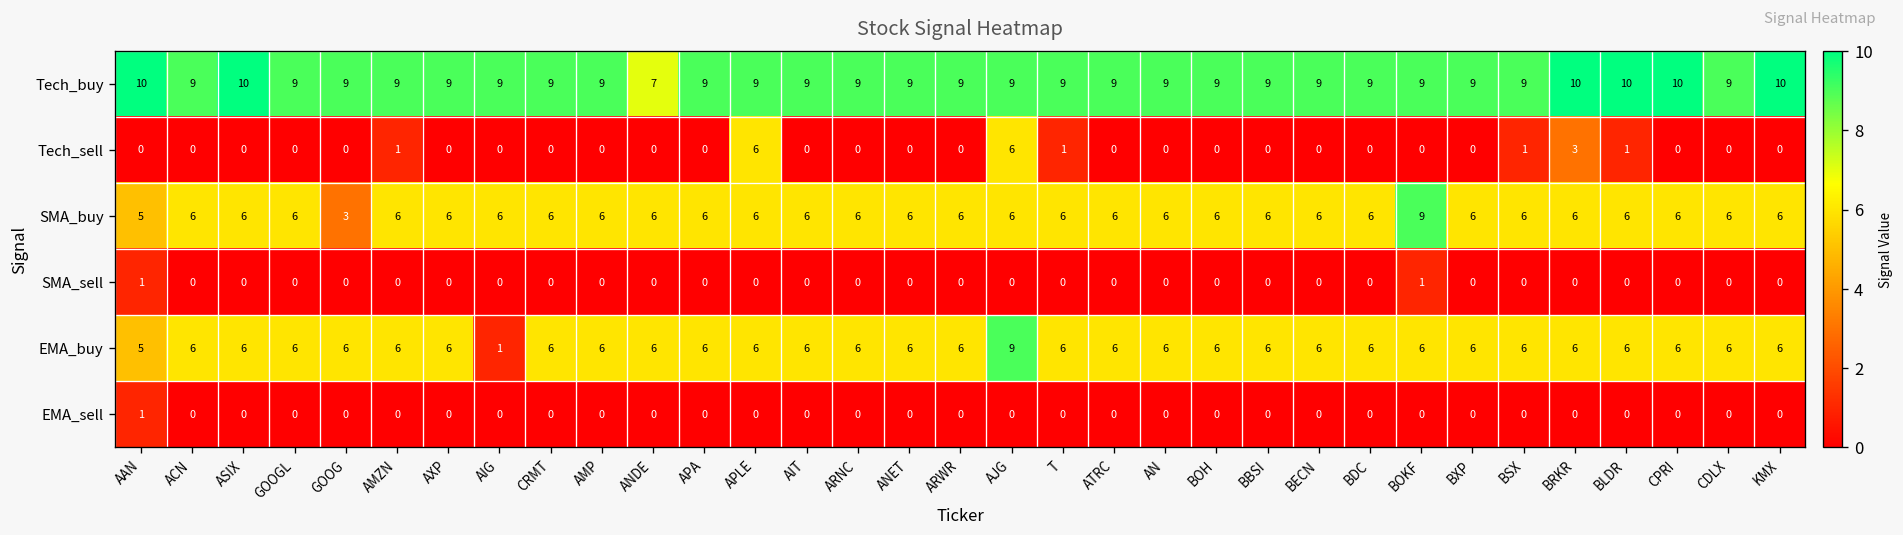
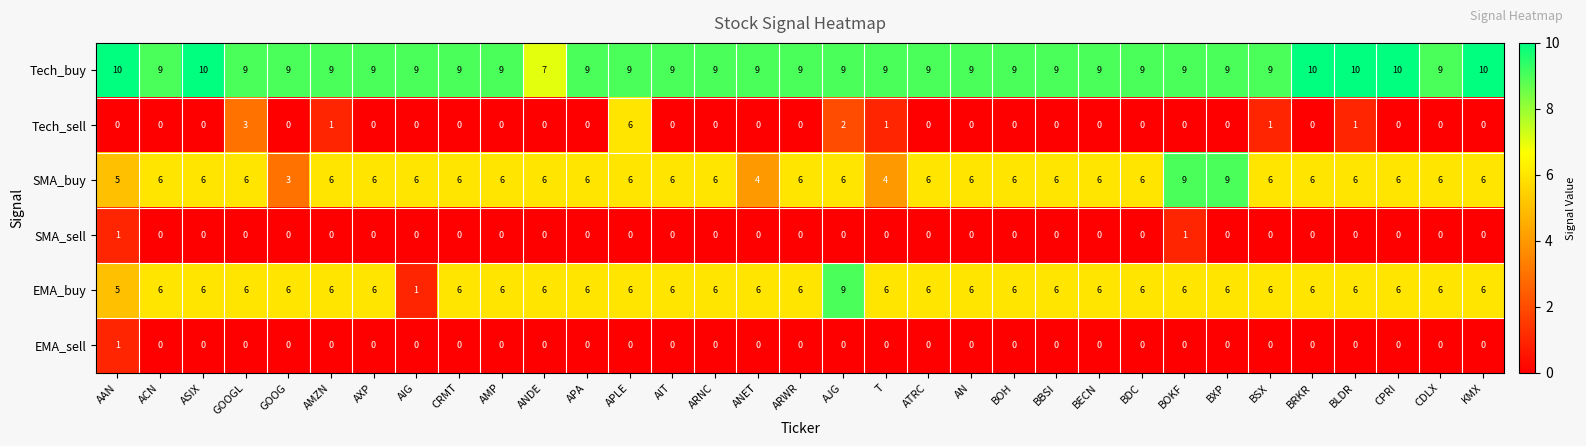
  {
    "Tech_buy": {
      "AAN": 10,
      "ACN": 9,
      "ASIX": 10,
      "GOOGL": 9,
      "GOOG": 9,
      "AMZN": 9,
      "AXP": 9,
      "AIG": 9,
      "CRMT": 9,
      "AMP": 9,
      "ANDE": 7,
      "APA": 9,
      "APLE": 9,
      "AIT": 9,
      "ARNC": 9,
      "ANET": 9,
      "ARWR": 9,
      "AJG": 9,
      "T": 9,
      "ATRC": 9,
      "AN": 9,
      "BOH": 9,
      "BBSI": 9,
      "BECN": 9,
      "BDC": 9,
      "BOKF": 9,
      "BXP": 9,
      "BSX": 9,
      "BRKR": 10,
      "BLDR": 10,
      "CPRI": 10,
      "CDLX": 9,
      "KMX": 10
    },
    "Tech_sell": {
      "AAN": 0,
      "ACN": 0,
      "ASIX": 0,
-     "GOOGL": 0,
+     "GOOGL": 3,
      "GOOG": 0,
      "AMZN": 1,
      "AXP": 0,
      "AIG": 0,
      "CRMT": 0,
      "AMP": 0,
      "ANDE": 0,
      "APA": 0,
      "APLE": 6,
      "AIT": 0,
      "ARNC": 0,
      "ANET": 0,
      "ARWR": 0,
-     "AJG": 6,
+     "AJG": 2,
      "T": 1,
      "ATRC": 0,
      "AN": 0,
      "BOH": 0,
      "BBSI": 0,
      "BECN": 0,
      "BDC": 0,
      "BOKF": 0,
      "BXP": 0,
      "BSX": 1,
-     "BRKR": 3,
+     "BRKR": 0,
      "BLDR": 1,
      "CPRI": 0,
      "CDLX": 0,
      "KMX": 0
    },
    "SMA_buy": {
      "AAN": 5,
      "ACN": 6,
      "ASIX": 6,
      "GOOGL": 6,
      "GOOG": 3,
      "AMZN": 6,
      "AXP": 6,
      "AIG": 6,
      "CRMT": 6,
      "AMP": 6,
      "ANDE": 6,
      "APA": 6,
      "APLE": 6,
      "AIT": 6,
      "ARNC": 6,
-     "ANET": 6,
+     "ANET": 4,
      "ARWR": 6,
      "AJG": 6,
-     "T": 6,
+     "T": 4,
      "ATRC": 6,
      "AN": 6,
      "BOH": 6,
      "BBSI": 6,
      "BECN": 6,
      "BDC": 6,
      "BOKF": 9,
-     "BXP": 6,
+     "BXP": 9,
      "BSX": 6,
      "BRKR": 6,
      "BLDR": 6,
      "CPRI": 6,
      "CDLX": 6,
      "KMX": 6
    },
    "SMA_sell": {
      "AAN": 1,
      "ACN": 0,
      "ASIX": 0,
      "GOOGL": 0,
      "GOOG": 0,
      "AMZN": 0,
      "AXP": 0,
      "AIG": 0,
      "CRMT": 0,
      "AMP": 0,
      "ANDE": 0,
      "APA": 0,
      "APLE": 0,
      "AIT": 0,
      "ARNC": 0,
      "ANET": 0,
      "ARWR": 0,
      "AJG": 0,
      "T": 0,
      "ATRC": 0,
      "AN": 0,
      "BOH": 0,
      "BBSI": 0,
      "BECN": 0,
      "BDC": 0,
      "BOKF": 1,
      "BXP": 0,
      "BSX": 0,
      "BRKR": 0,
      "BLDR": 0,
      "CPRI": 0,
      "CDLX": 0,
      "KMX": 0
    },
    "EMA_buy": {
      "AAN": 5,
      "ACN": 6,
      "ASIX": 6,
      "GOOGL": 6,
      "GOOG": 6,
      "AMZN": 6,
      "AXP": 6,
      "AIG": 1,
      "CRMT": 6,
      "AMP": 6,
      "ANDE": 6,
      "APA": 6,
      "APLE": 6,
      "AIT": 6,
      "ARNC": 6,
      "ANET": 6,
      "ARWR": 6,
      "AJG": 9,
      "T": 6,
      "ATRC": 6,
      "AN": 6,
      "BOH": 6,
      "BBSI": 6,
      "BECN": 6,
      "BDC": 6,
      "BOKF": 6,
      "BXP": 6,
      "BSX": 6,
      "BRKR": 6,
      "BLDR": 6,
      "CPRI": 6,
      "CDLX": 6,
      "KMX": 6
    },
    "EMA_sell": {
      "AAN": 1,
      "ACN": 0,
      "ASIX": 0,
      "GOOGL": 0,
      "GOOG": 0,
      "AMZN": 0,
      "AXP": 0,
      "AIG": 0,
      "CRMT": 0,
      "AMP": 0,
      "ANDE": 0,
      "APA": 0,
      "APLE": 0,
      "AIT": 0,
      "ARNC": 0,
      "ANET": 0,
      "ARWR": 0,
      "AJG": 0,
      "T": 0,
      "ATRC": 0,
      "AN": 0,
      "BOH": 0,
      "BBSI": 0,
      "BECN": 0,
      "BDC": 0,
      "BOKF": 0,
      "BXP": 0,
      "BSX": 0,
      "BRKR": 0,
      "BLDR": 0,
      "CPRI": 0,
      "CDLX": 0,
      "KMX": 0
    }
  }
